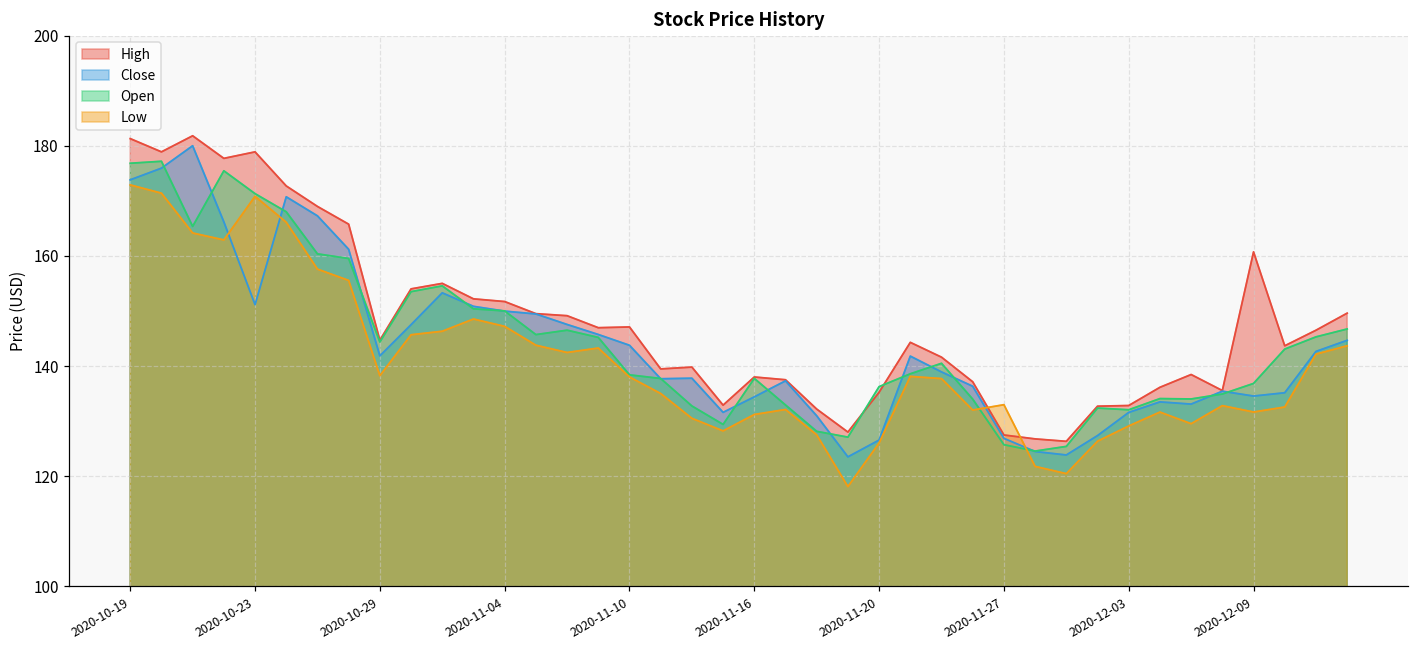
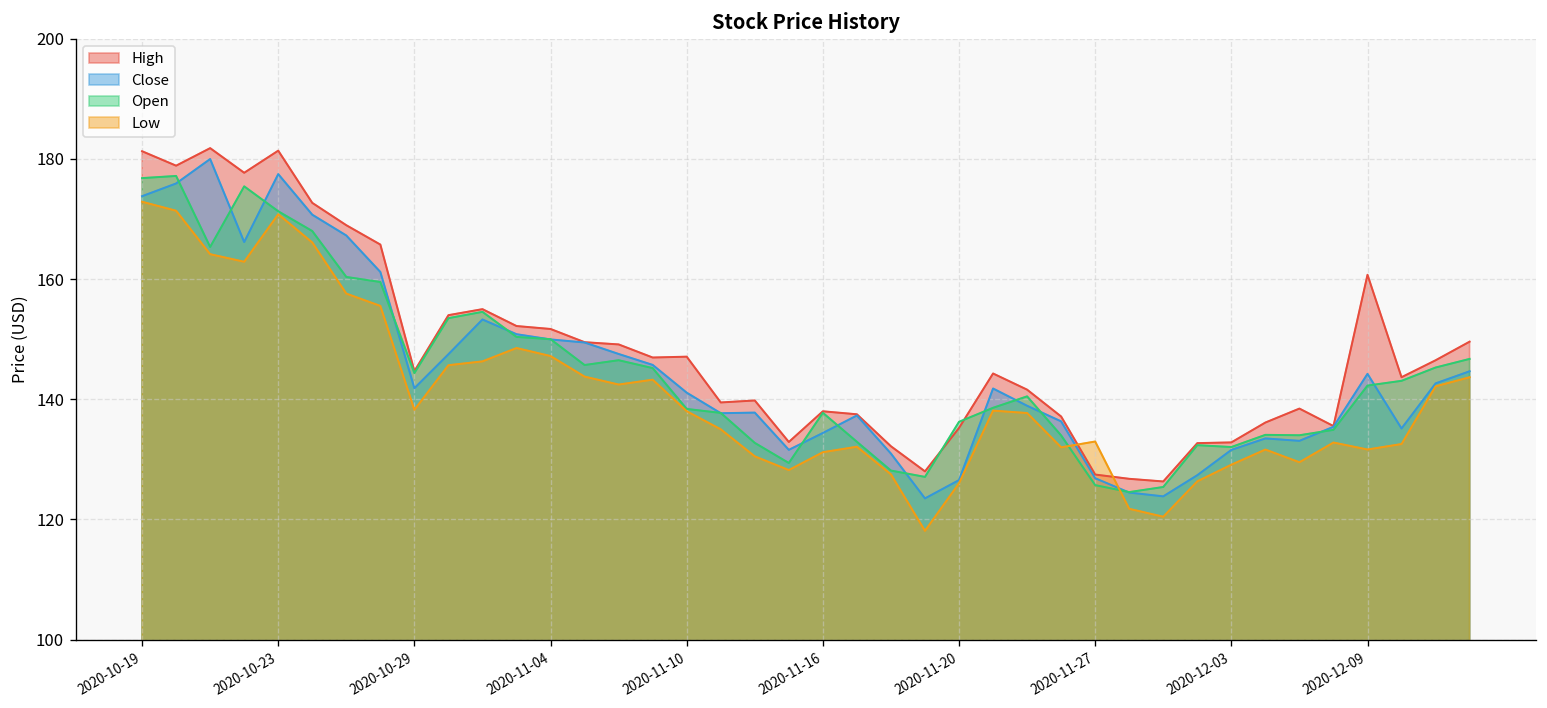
  {
    "High": {
      "2020-10-19": 181,
-     "2020-10-23": 179,
+     "2020-10-23": 181,
      "2020-11-04": 152,
      "2020-11-10": 147,
      "2020-11-20": 135,
      "2020-11-27": 127,
      "2020-12-03": 133,
      "2020-12-09": 161
    },
    "Close": {
      "2020-10-19": 174,
-     "2020-10-23": 151,
+     "2020-10-23": 177,
      "2020-10-29": 142,
-     "2020-11-10": 144,
+     "2020-11-10": 141,
      "2020-11-16": 134,
      "2020-11-20": 127,
      "2020-11-27": 127,
-     "2020-12-09": 135
+     "2020-12-09": 144
    },
    "Open": {
      "2020-10-19": 177,
      "2020-11-20": 136,
      "2020-11-27": 126,
-     "2020-12-09": 137
+     "2020-12-09": 142
    },
    "Low": {
      "2020-10-19": 173,
      "2020-10-29": 138,
      "2020-11-04": 147,
      "2020-11-16": 131,
      "2020-11-20": 126,
      "2020-11-27": 133,
      "2020-12-03": 129,
      "2020-12-09": 132
    }
  }
